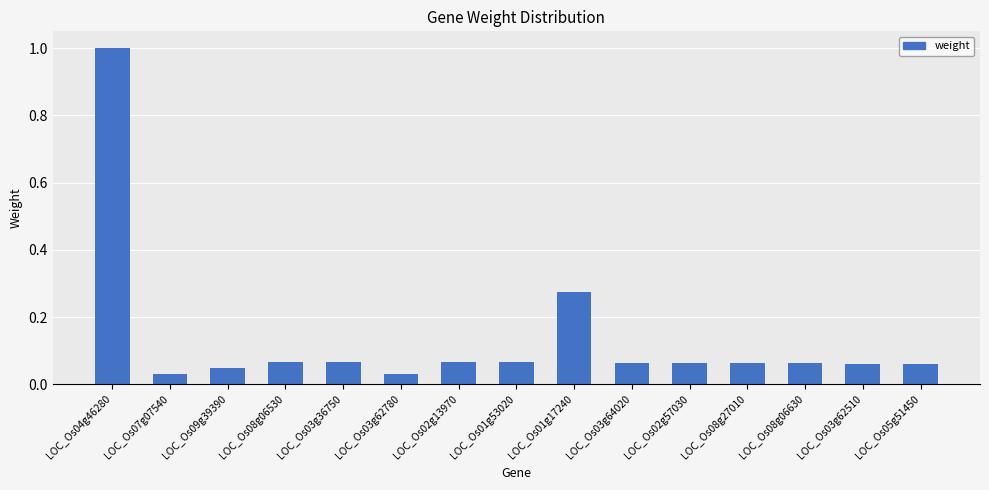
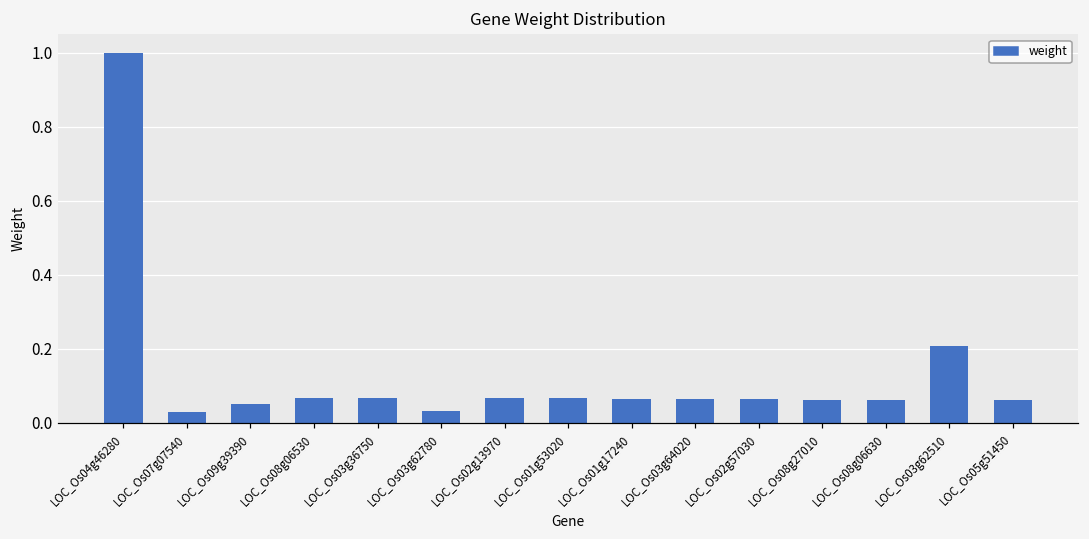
  {
    "LOC_Os04g46280": 1.00,
    "LOC_Os07g07540": 0.03,
    "LOC_Os09g39390": 0.05,
    "LOC_Os08g06530": 0.07,
    "LOC_Os03g36750": 0.07,
    "LOC_Os03g62780": 0.03,
    "LOC_Os02g13970": 0.07,
    "LOC_Os01g53020": 0.07,
-   "LOC_Os01g17240": 0.28,
+   "LOC_Os01g17240": 0.06,
    "LOC_Os03g64020": 0.06,
    "LOC_Os02g57030": 0.06,
    "LOC_Os08g27010": 0.06,
    "LOC_Os08g06630": 0.06,
-   "LOC_Os03g62510": 0.06,
+   "LOC_Os03g62510": 0.21,
    "LOC_Os05g51450": 0.06
  }
